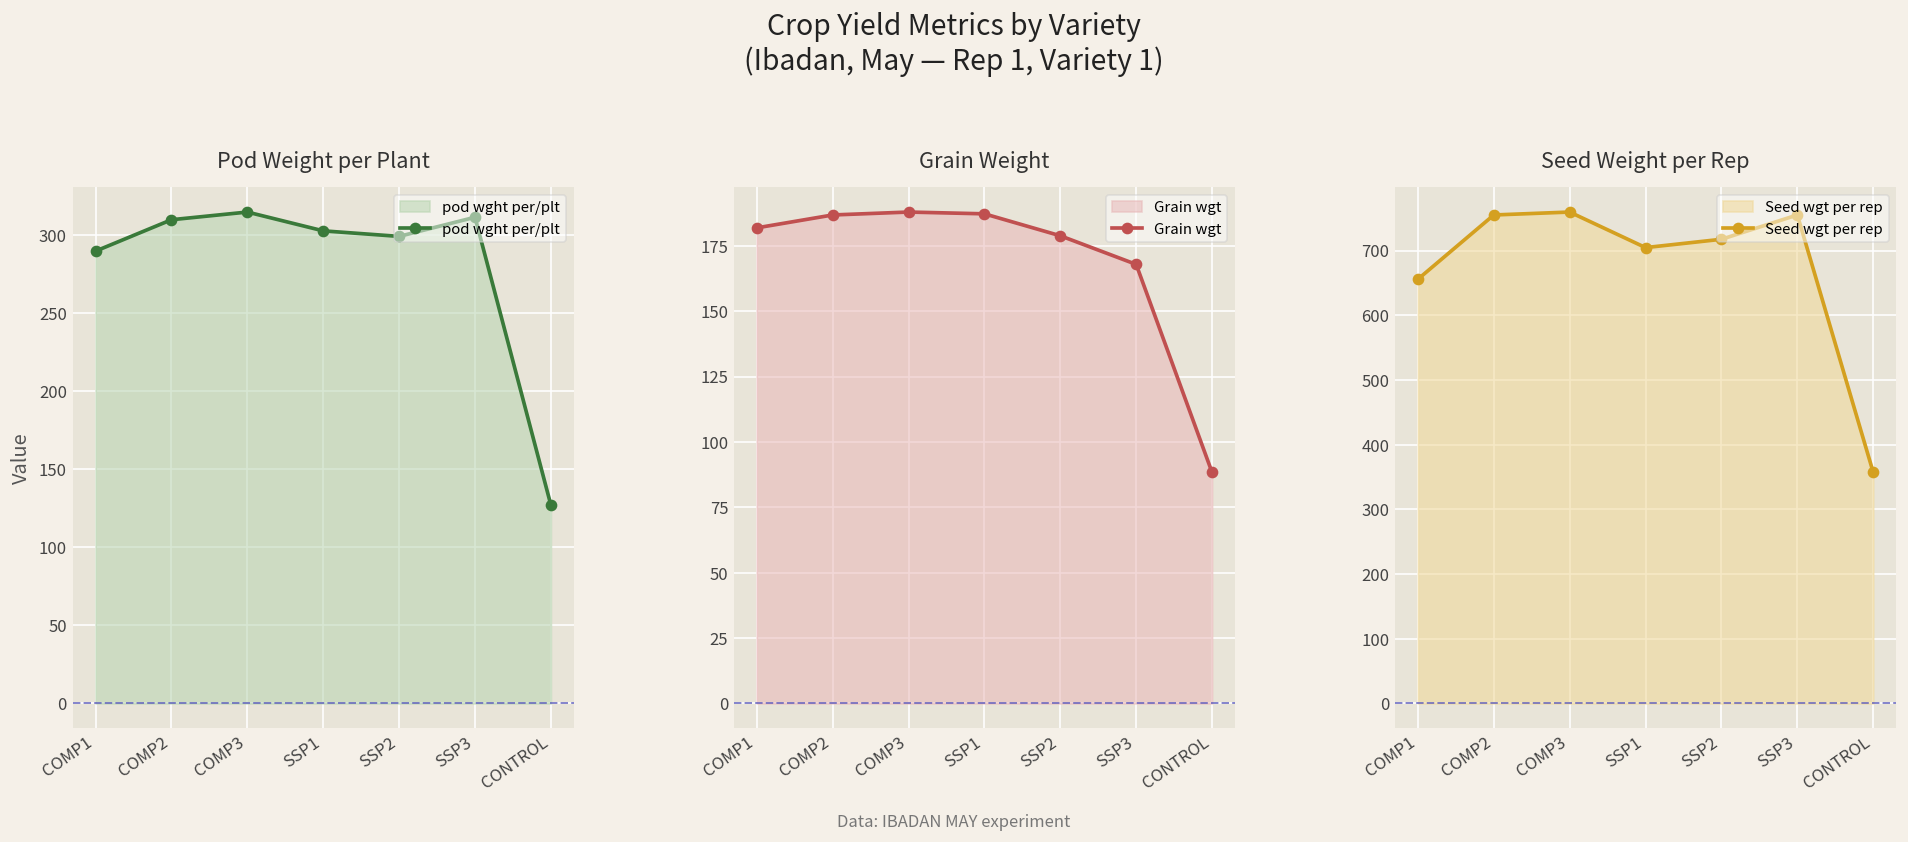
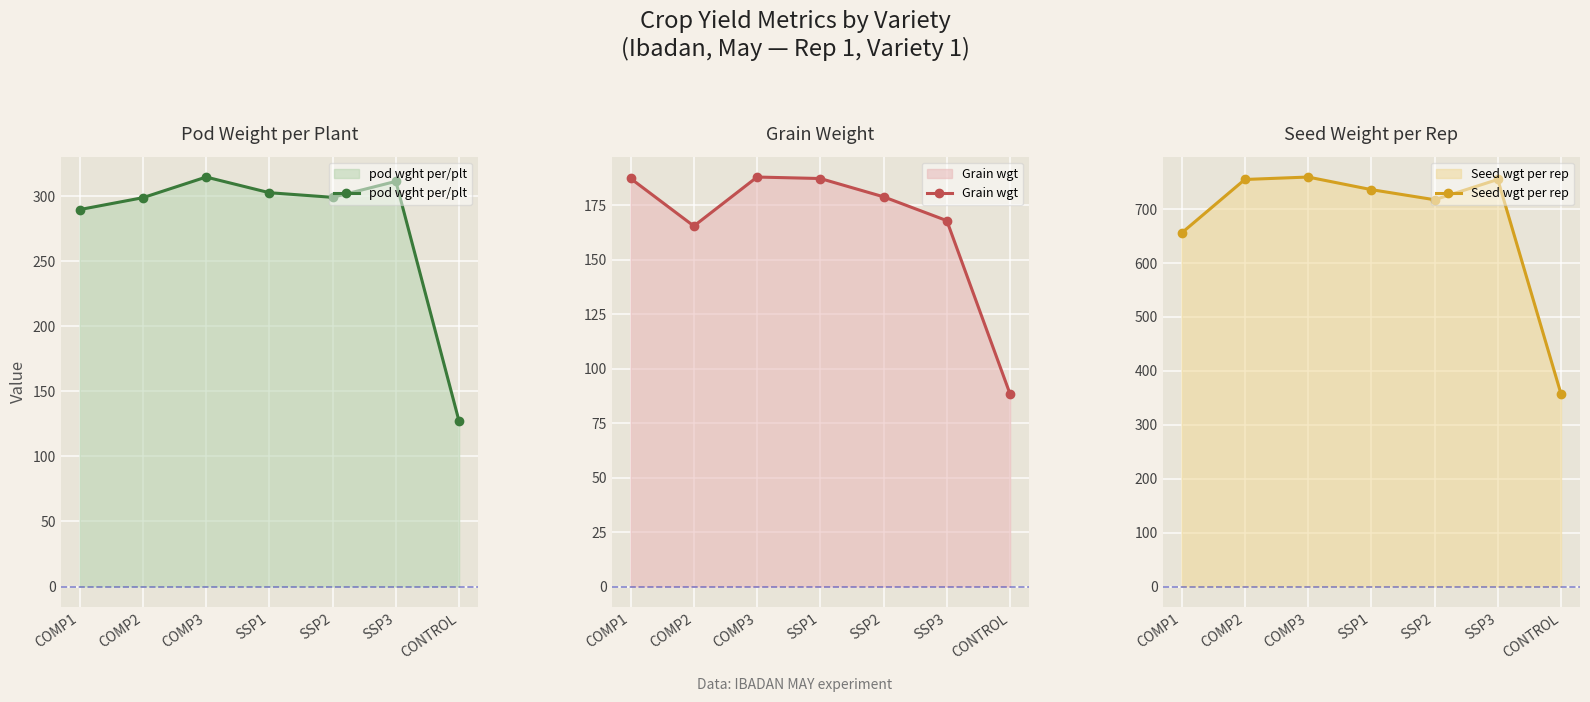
  {
    "Pod Weight per Plant": {
      "COMP1": 290,
-     "COMP2": 310,
+     "COMP2": 299,
      "COMP3": 315,
      "SSP1": 303,
      "CONTROL": 127
    },
    "Grain Weight": {
-     "COMP1": 182,
-     "COMP2": 187,
+     "COMP1": 187,
+     "COMP2": 165,
      "COMP3": 188,
      "SSP1": 187,
      "SSP2": 179,
      "SSP3": 168,
      "CONTROL": 88
    },
    "Seed Weight per Rep": {
      "COMP1": 660,
      "COMP2": 760,
      "COMP3": 760,
-     "SSP1": 700,
+     "SSP1": 740,
      "CONTROL": 360
    }
  }
